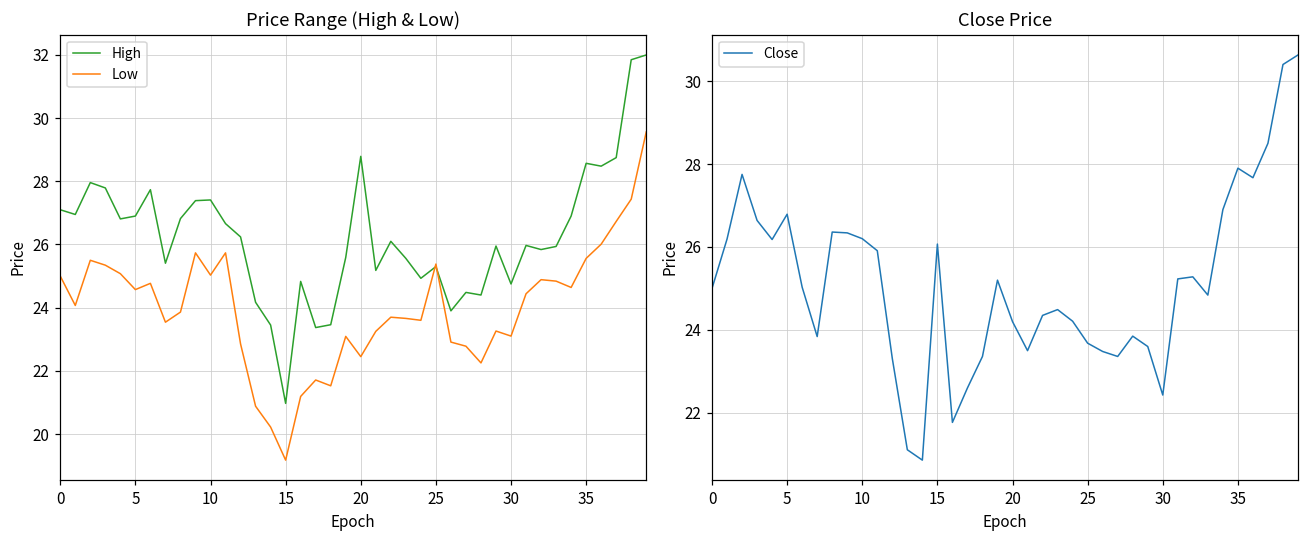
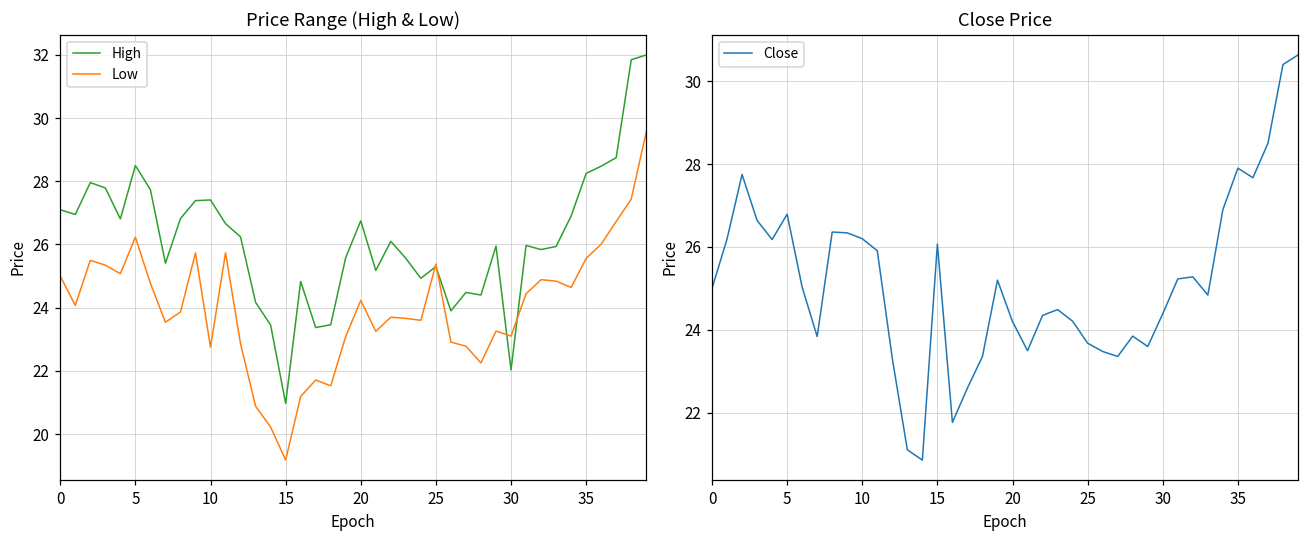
  {
    "Price Range (High & Low)": {
      "High": {
        "0": 27.1,
-       "5": 26.9,
+       "5": 28.5,
        "10": 27.4,
        "15": 21.0,
-       "20": 28.8,
-       "30": 24.8,
-       "35": 28.6
+       "20": 26.8,
+       "30": 22.0,
+       "35": 28.3
      },
      "Low": {
        "0": 25.0,
-       "5": 24.6,
-       "10": 25.0,
+       "5": 26.2,
+       "10": 22.8,
        "15": 19.2,
-       "20": 22.5,
+       "20": 24.2,
        "30": 23.1,
        "35": 25.6
      }
    },
    "Close Price": {
      "0": 25.0,
      "5": 26.8,
      "10": 26.2,
      "15": 26.1,
      "20": 24.2,
      "25": 23.7,
-     "30": 22.4,
+     "30": 24.4,
      "35": 27.9
    }
  }
